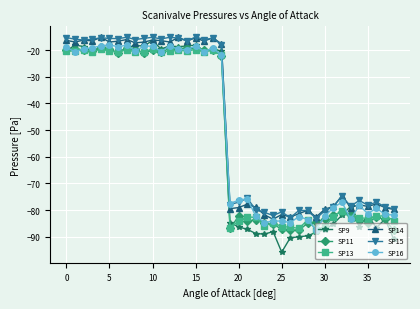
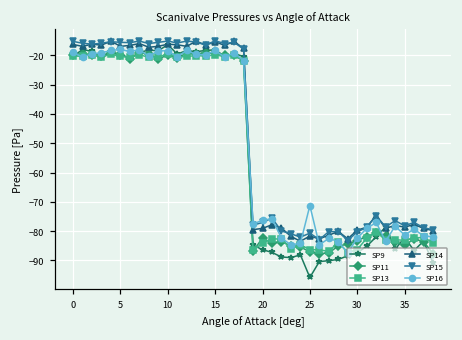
  {
    "SP16": {
      "5": -18,
      "10": -18,
-     "25": -84
+     "25": -71
    }
  }
